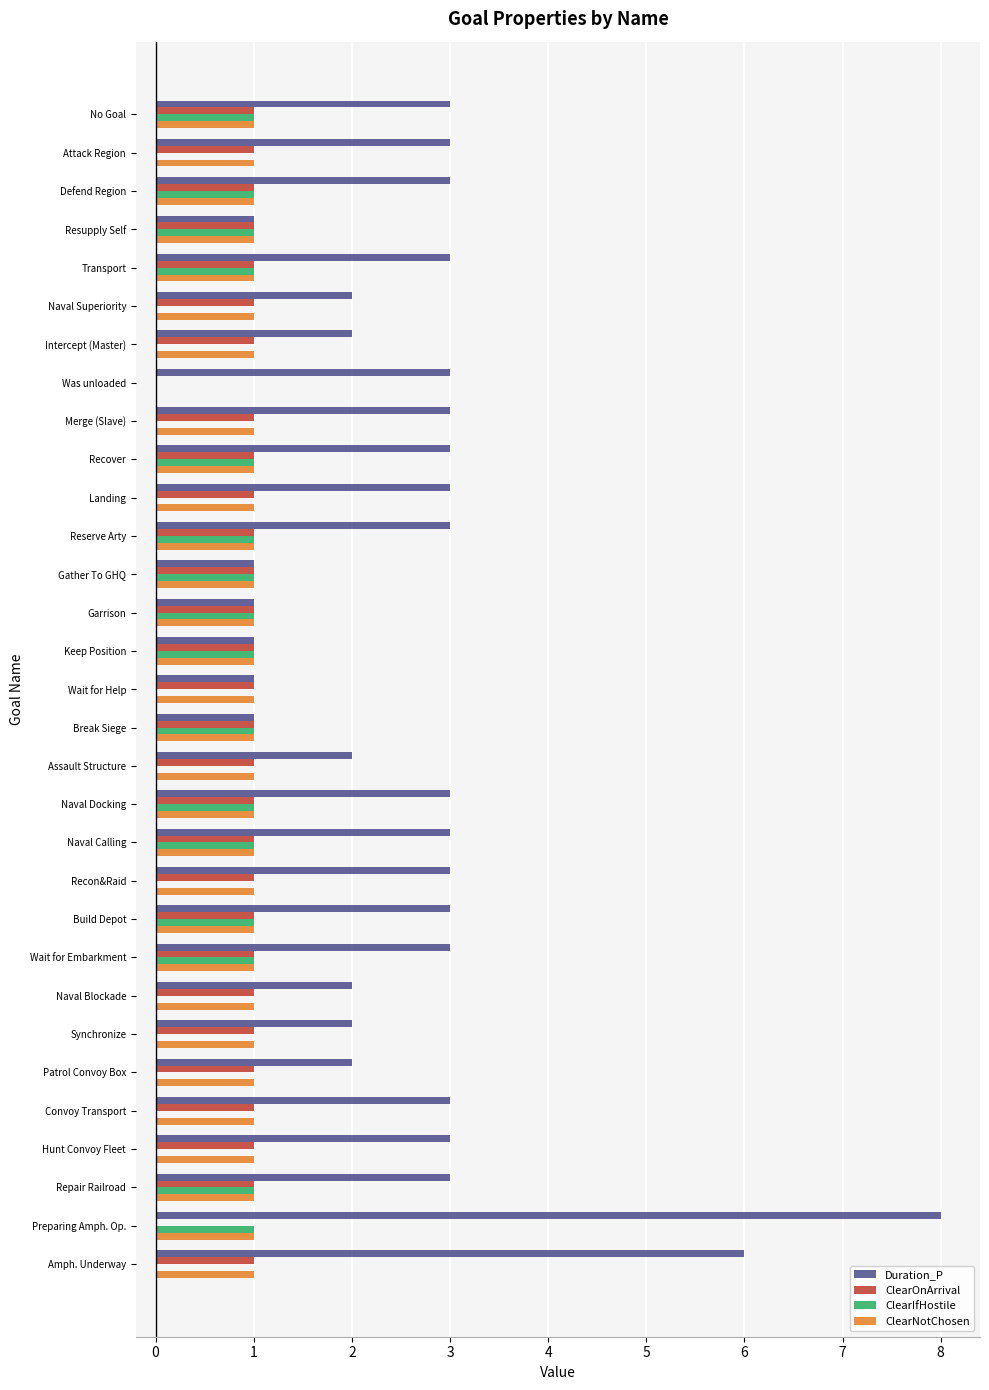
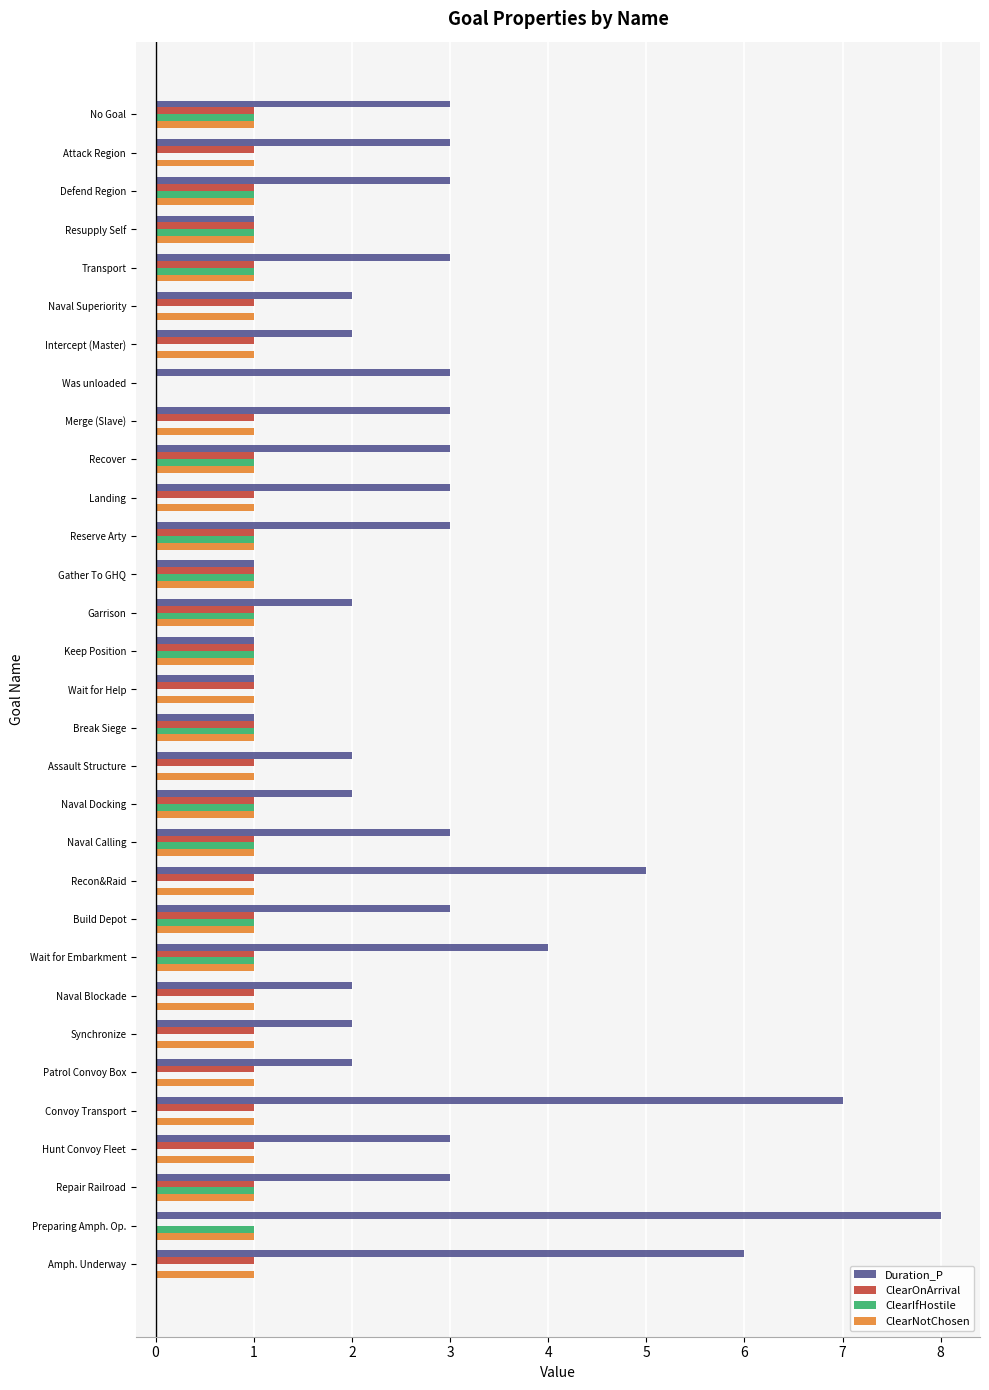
  {
    "Duration_P": {
      "No Goal": 3,
      "Attack Region": 3,
      "Defend Region": 3,
      "Resupply Self": 1,
      "Transport": 3,
      "Naval Superiority": 2,
      "Intercept (Master)": 2,
      "Was unloaded": 3,
      "Merge (Slave)": 3,
      "Recover": 3,
      "Landing": 3,
      "Reserve Arty": 3,
      "Gather To GHQ": 1,
-     "Garrison": 1,
+     "Garrison": 2,
      "Keep Position": 1,
      "Wait for Help": 1,
      "Break Siege": 1,
      "Assault Structure": 2,
-     "Naval Docking": 3,
+     "Naval Docking": 2,
      "Naval Calling": 3,
-     "Recon&Raid": 3,
+     "Recon&Raid": 5,
      "Build Depot": 3,
-     "Wait for Embarkment": 3,
+     "Wait for Embarkment": 4,
      "Naval Blockade": 2,
      "Synchronize": 2,
      "Patrol Convoy Box": 2,
-     "Convoy Transport": 3,
+     "Convoy Transport": 7,
      "Hunt Convoy Fleet": 3,
      "Repair Railroad": 3,
      "Preparing Amph. Op.": 8,
      "Amph. Underway": 6
    },
    "ClearOnArrival": {
      "No Goal": 1,
      "Attack Region": 1,
      "Defend Region": 1,
      "Resupply Self": 1,
      "Transport": 1,
      "Naval Superiority": 1,
      "Intercept (Master)": 1,
      "Was unloaded": 0,
      "Merge (Slave)": 1,
      "Recover": 1,
      "Landing": 1,
      "Reserve Arty": 1,
      "Gather To GHQ": 1,
      "Garrison": 1,
      "Keep Position": 1,
      "Wait for Help": 1,
      "Break Siege": 1,
      "Assault Structure": 1,
      "Naval Docking": 1,
      "Naval Calling": 1,
      "Recon&Raid": 1,
      "Build Depot": 1,
      "Wait for Embarkment": 1,
      "Naval Blockade": 1,
      "Synchronize": 1,
      "Patrol Convoy Box": 1,
      "Convoy Transport": 1,
      "Hunt Convoy Fleet": 1,
      "Repair Railroad": 1,
      "Preparing Amph. Op.": 0,
      "Amph. Underway": 1
    },
    "ClearIfHostile": {
      "No Goal": 1,
      "Attack Region": 0,
      "Defend Region": 1,
      "Resupply Self": 1,
      "Transport": 1,
      "Naval Superiority": 0,
      "Intercept (Master)": 0,
      "Was unloaded": 0,
      "Merge (Slave)": 0,
      "Recover": 1,
      "Landing": 0,
      "Reserve Arty": 1,
      "Gather To GHQ": 1,
      "Garrison": 1,
      "Keep Position": 1,
      "Wait for Help": 0,
      "Break Siege": 1,
      "Assault Structure": 0,
      "Naval Docking": 1,
      "Naval Calling": 1,
      "Recon&Raid": 0,
      "Build Depot": 1,
      "Wait for Embarkment": 1,
      "Naval Blockade": 0,
      "Synchronize": 0,
      "Patrol Convoy Box": 0,
      "Convoy Transport": 0,
      "Hunt Convoy Fleet": 0,
      "Repair Railroad": 1,
      "Preparing Amph. Op.": 1,
      "Amph. Underway": 0
    },
    "ClearNotChosen": {
      "No Goal": 1,
      "Attack Region": 1,
      "Defend Region": 1,
      "Resupply Self": 1,
      "Transport": 1,
      "Naval Superiority": 1,
      "Intercept (Master)": 1,
      "Was unloaded": 0,
      "Merge (Slave)": 1,
      "Recover": 1,
      "Landing": 1,
      "Reserve Arty": 1,
      "Gather To GHQ": 1,
      "Garrison": 1,
      "Keep Position": 1,
      "Wait for Help": 1,
      "Break Siege": 1,
      "Assault Structure": 1,
      "Naval Docking": 1,
      "Naval Calling": 1,
      "Recon&Raid": 1,
      "Build Depot": 1,
      "Wait for Embarkment": 1,
      "Naval Blockade": 1,
      "Synchronize": 1,
      "Patrol Convoy Box": 1,
      "Convoy Transport": 1,
      "Hunt Convoy Fleet": 1,
      "Repair Railroad": 1,
      "Preparing Amph. Op.": 1,
      "Amph. Underway": 1
    }
  }
